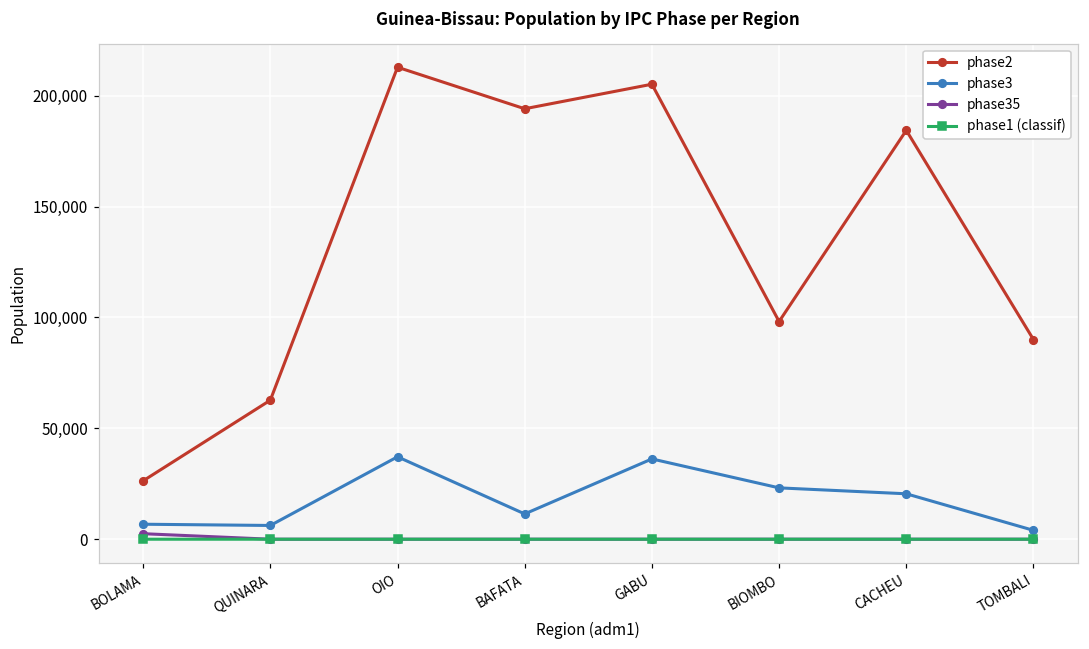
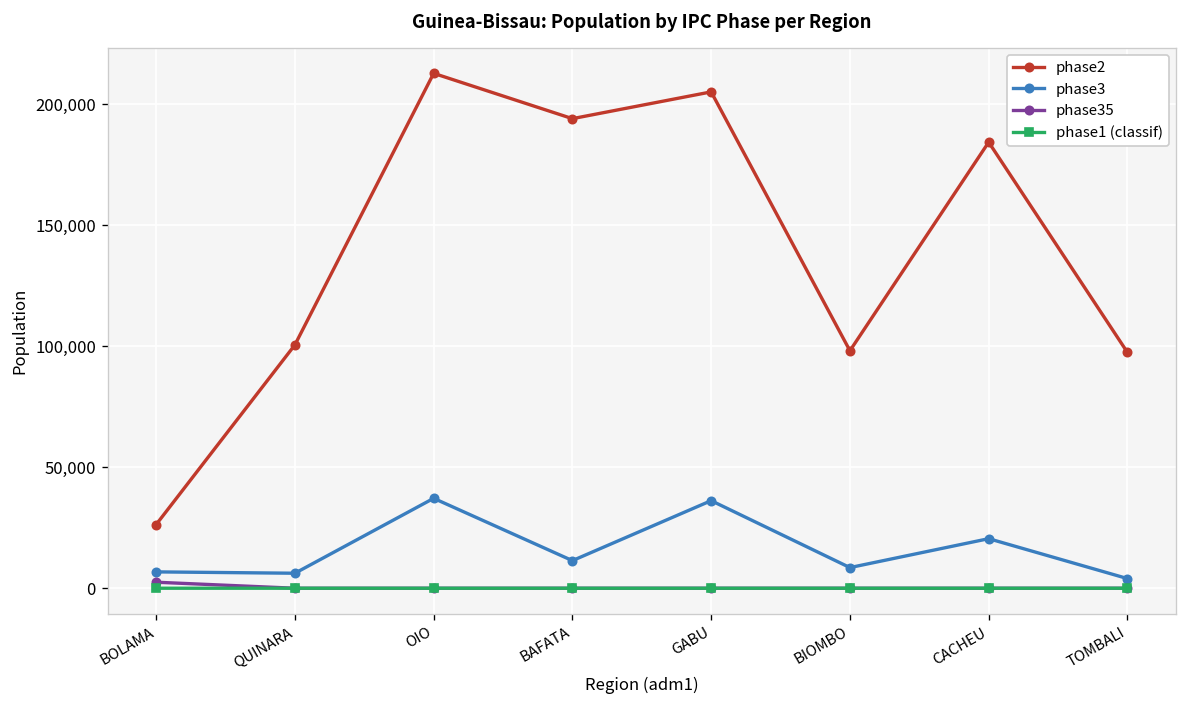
  {
    "phase2": {
      "BOLAMA": "26,000",
-     "QUINARA": "63,000",
+     "QUINARA": "101,000",
      "OIO": "213,000",
      "BAFATA": "194,000",
      "GABU": "205,000",
      "BIOMBO": "98,000",
      "CACHEU": "184,000",
-     "TOMBALI": "90,000"
+     "TOMBALI": "97,000"
    },
    "phase3": {
      "BOLAMA": "7,000",
      "QUINARA": "6,000",
      "OIO": "37,000",
      "BAFATA": "11,000",
      "GABU": "36,000",
-     "BIOMBO": "23,000",
+     "BIOMBO": "9,000",
      "CACHEU": "20,000",
      "TOMBALI": "4,000"
    },
    "phase35": {
      "BOLAMA": "2,000"
    },
    "phase1 (classif)": {
      "BOLAMA": "0"
    }
  }
